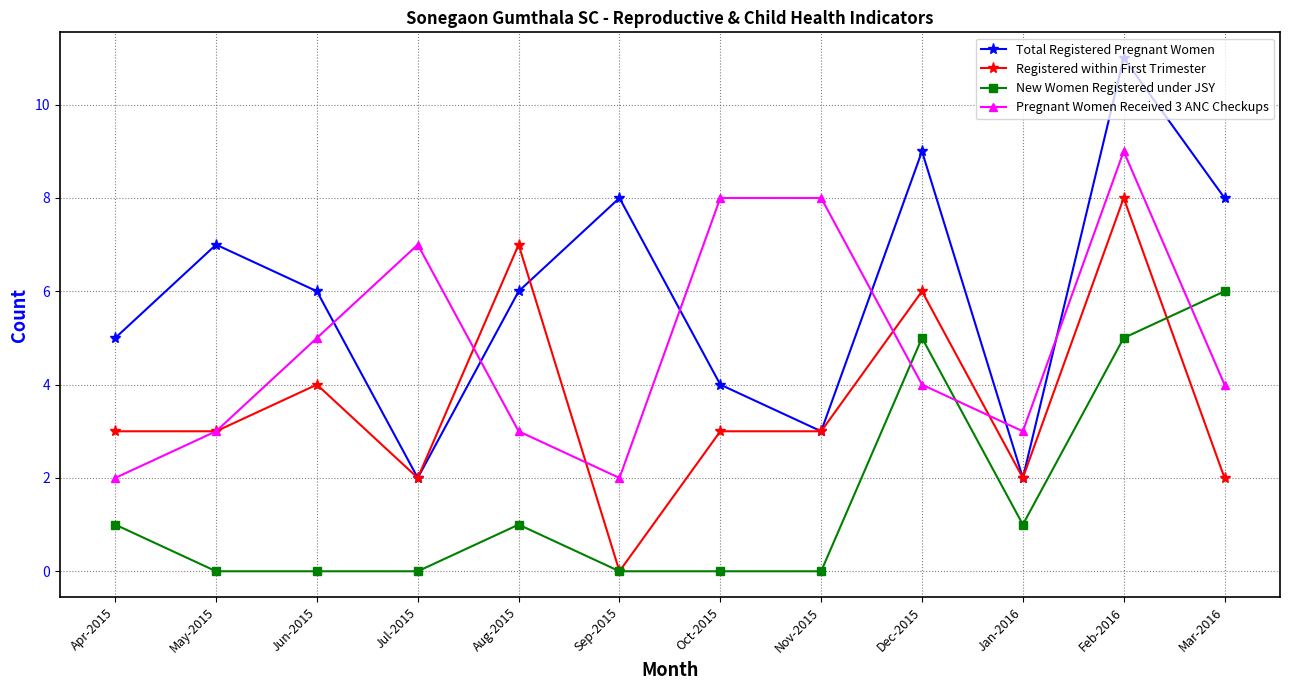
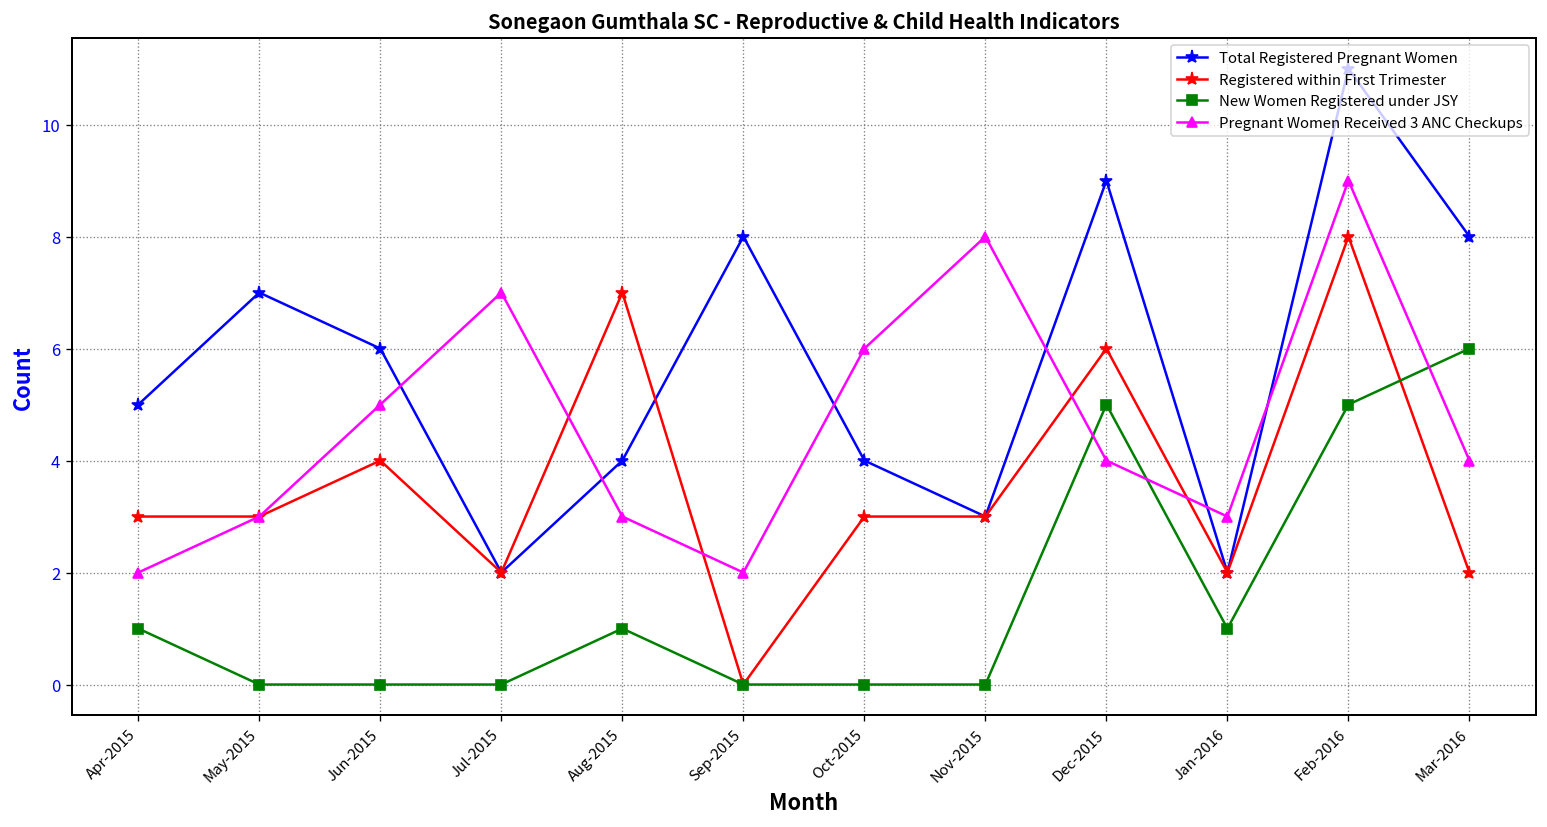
  {
    "Total Registered Pregnant Women": {
      "Apr-2015": 5,
      "May-2015": 7,
      "Jun-2015": 6,
-     "Aug-2015": 6,
+     "Aug-2015": 4,
      "Sep-2015": 8,
      "Oct-2015": 4,
      "Dec-2015": 9,
      "Mar-2016": 8
    },
    "Registered within First Trimester": {
      "Apr-2015": 3,
      "Jun-2015": 4,
      "Aug-2015": 7,
      "Oct-2015": 3,
      "Dec-2015": 6,
      "Feb-2016": 8,
      "Mar-2016": 2
    },
    "New Women Registered under JSY": {
      "Apr-2015": 1,
      "May-2015": 0,
      "Jun-2015": 0,
      "Jul-2015": 0,
      "Aug-2015": 1,
      "Oct-2015": 0,
      "Nov-2015": 0,
      "Dec-2015": 5,
      "Jan-2016": 1,
      "Feb-2016": 5,
      "Mar-2016": 6
    },
    "Pregnant Women Received 3 ANC Checkups": {
      "Apr-2015": 2,
      "Jun-2015": 5,
      "Jul-2015": 7,
      "Aug-2015": 3,
      "Sep-2015": 2,
-     "Oct-2015": 8,
+     "Oct-2015": 6,
      "Nov-2015": 8,
      "Dec-2015": 4,
      "Jan-2016": 3,
      "Feb-2016": 9,
      "Mar-2016": 4
    }
  }
